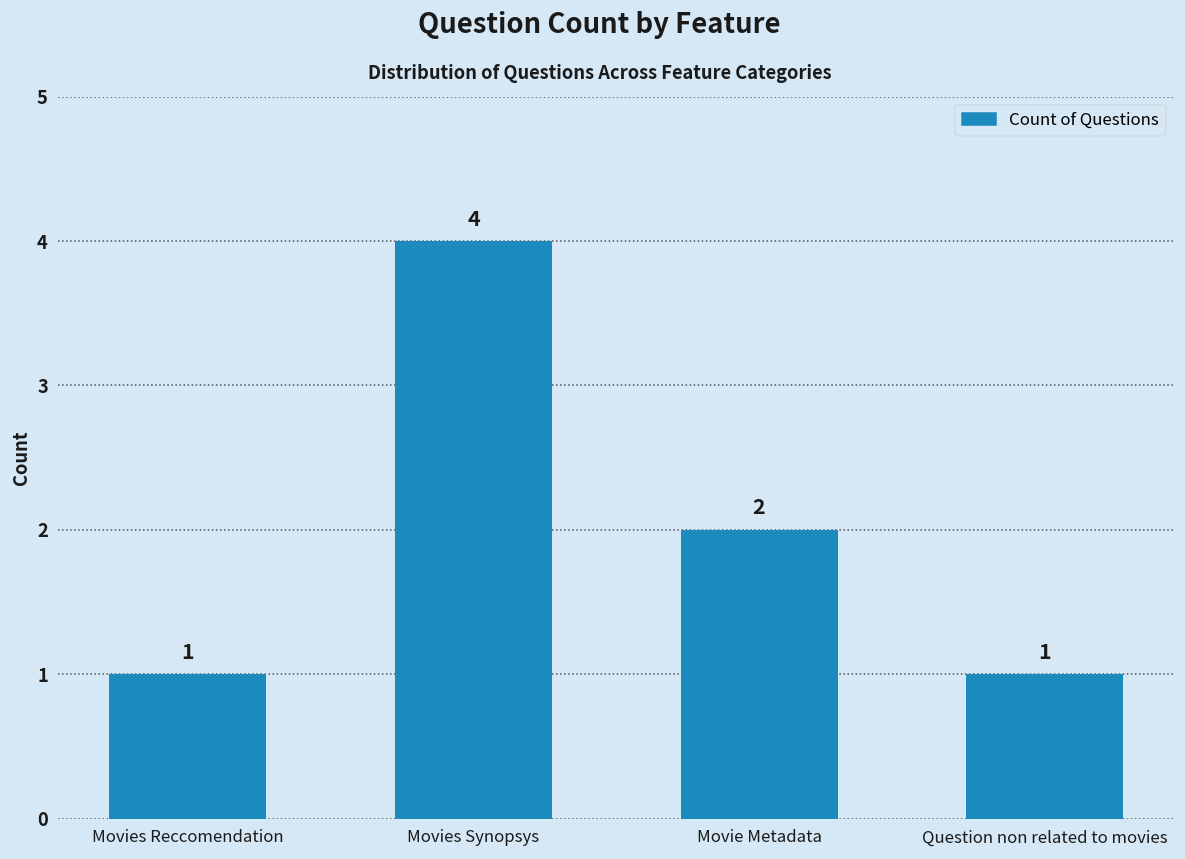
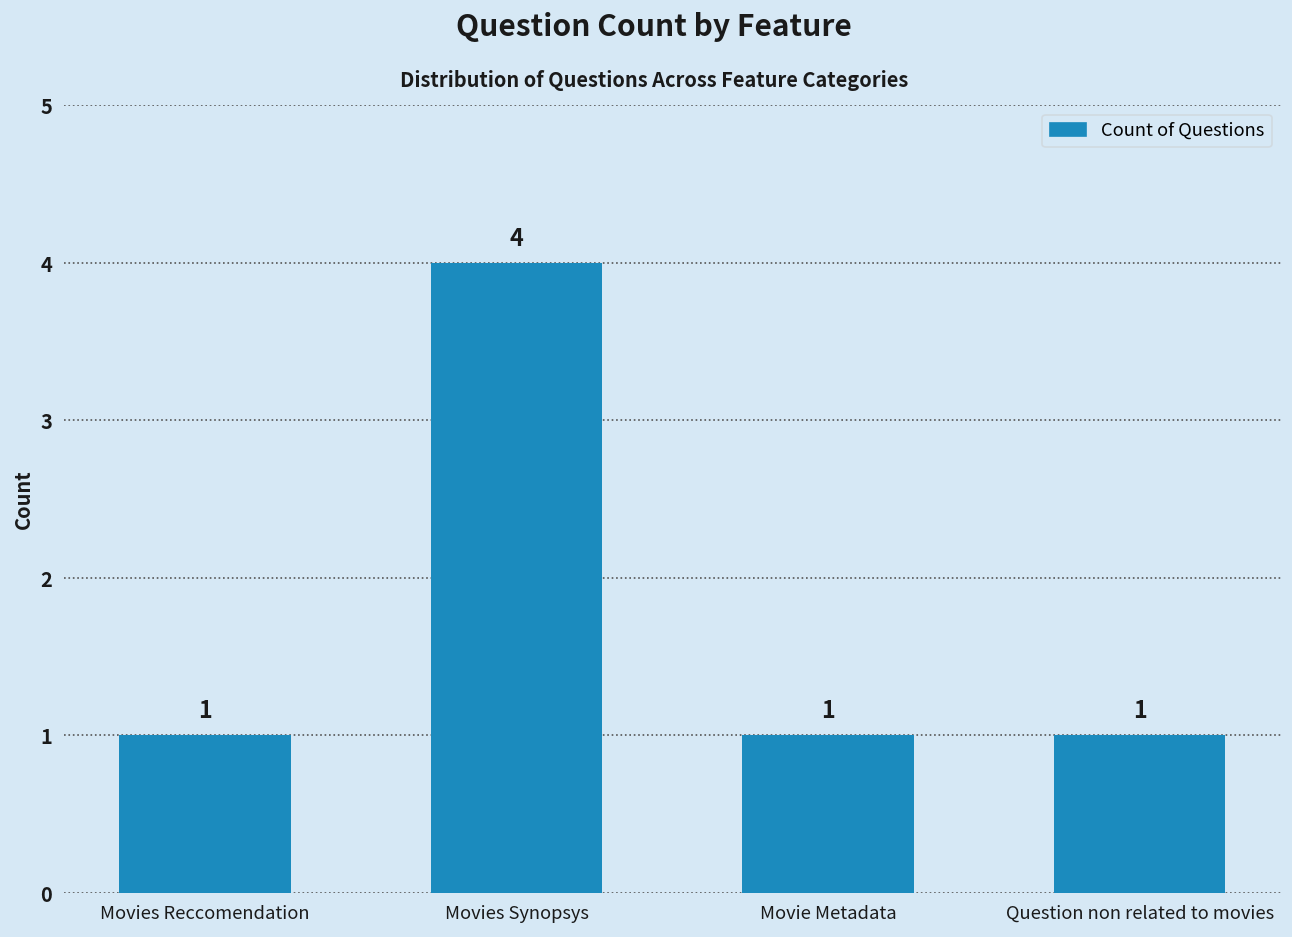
  {
    "Movies Reccomendation": 1,
    "Movies Synopsys": 4,
-   "Movie Metadata": 2,
+   "Movie Metadata": 1,
    "Question non related to movies": 1
  }
